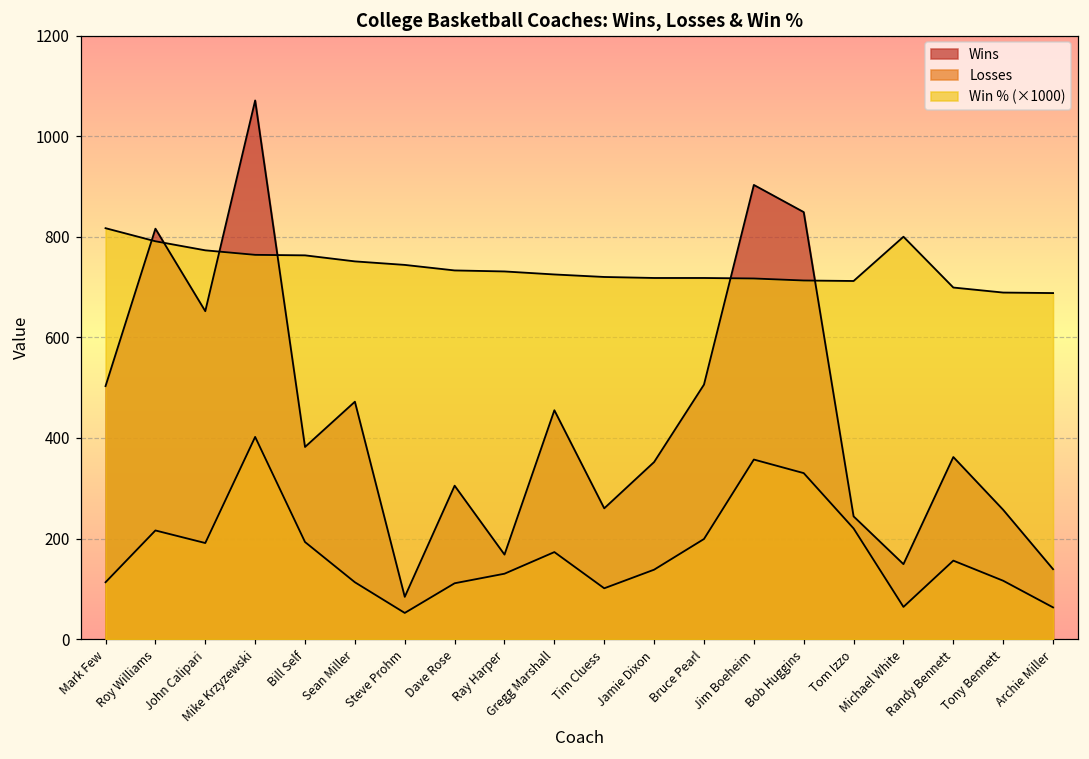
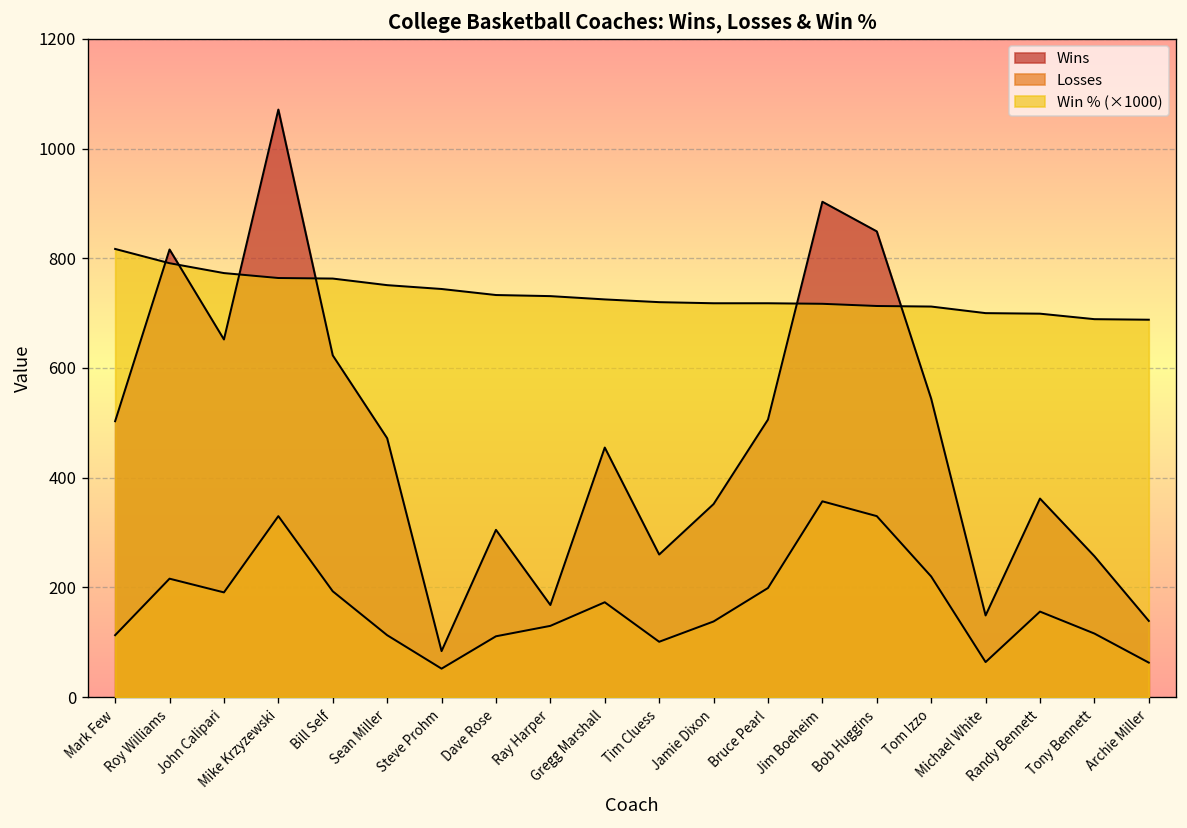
  {
    "Wins": {
      "Mark Few": 500,
      "Roy Williams": 820,
      "John Calipari": 650,
      "Mike Krzyzewski": 1070,
-     "Bill Self": 380,
+     "Bill Self": 620,
      "Sean Miller": 470,
      "Steve Prohm": 80,
      "Dave Rose": 310,
      "Ray Harper": 170,
      "Gregg Marshall": 460,
      "Tim Cluess": 260,
      "Jamie Dixon": 350,
      "Bruce Pearl": 510,
      "Jim Boeheim": 900,
      "Bob Huggins": 850,
-     "Tom Izzo": 240,
+     "Tom Izzo": 540,
      "Michael White": 150,
      "Randy Bennett": 360,
      "Tony Bennett": 260,
      "Archie Miller": 140
    },
    "Losses": {
      "Mark Few": 110,
      "Roy Williams": 220,
      "John Calipari": 190,
-     "Mike Krzyzewski": 400,
+     "Mike Krzyzewski": 330,
      "Bill Self": 190,
      "Sean Miller": 110,
      "Steve Prohm": 50,
      "Dave Rose": 110,
      "Ray Harper": 130,
      "Gregg Marshall": 170,
      "Tim Cluess": 100,
      "Jamie Dixon": 140,
      "Bruce Pearl": 200,
      "Jim Boeheim": 360,
      "Bob Huggins": 330,
      "Tom Izzo": 220,
      "Michael White": 60,
      "Randy Bennett": 160,
      "Tony Bennett": 120,
      "Archie Miller": 60
    },
    "Win % (×1000)": {
      "Mark Few": 820,
      "Roy Williams": 790,
      "John Calipari": 770,
      "Mike Krzyzewski": 760,
      "Bill Self": 760,
      "Sean Miller": 750,
      "Steve Prohm": 740,
      "Dave Rose": 730,
      "Ray Harper": 730,
      "Gregg Marshall": 730,
      "Tim Cluess": 720,
      "Jamie Dixon": 720,
      "Bruce Pearl": 720,
      "Jim Boeheim": 720,
      "Bob Huggins": 710,
      "Tom Izzo": 710,
-     "Michael White": 800,
+     "Michael White": 700,
      "Randy Bennett": 700,
      "Tony Bennett": 690,
      "Archie Miller": 690
    }
  }
